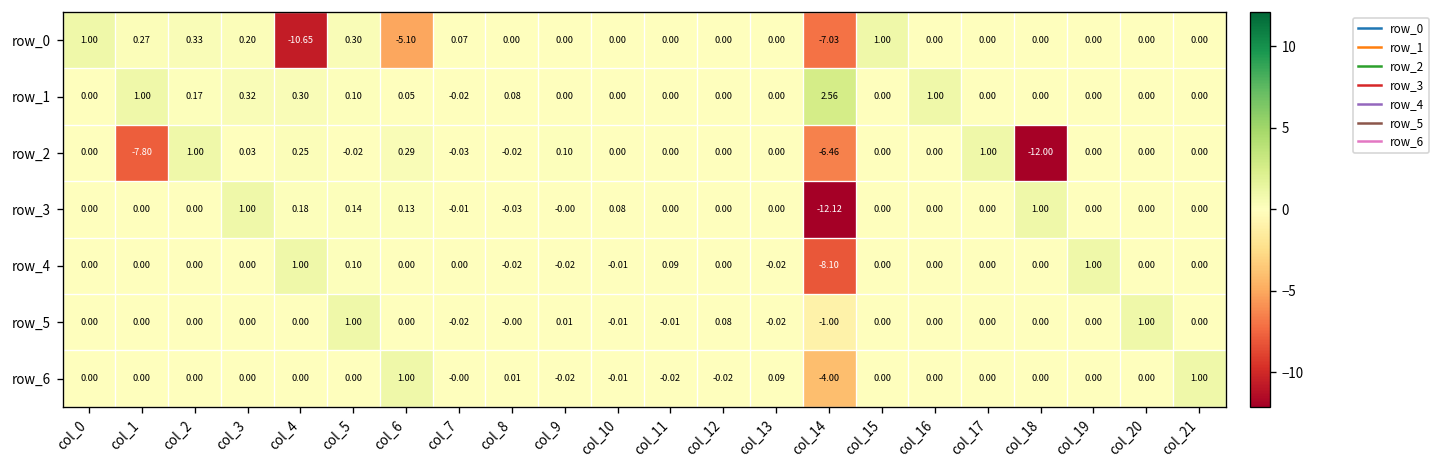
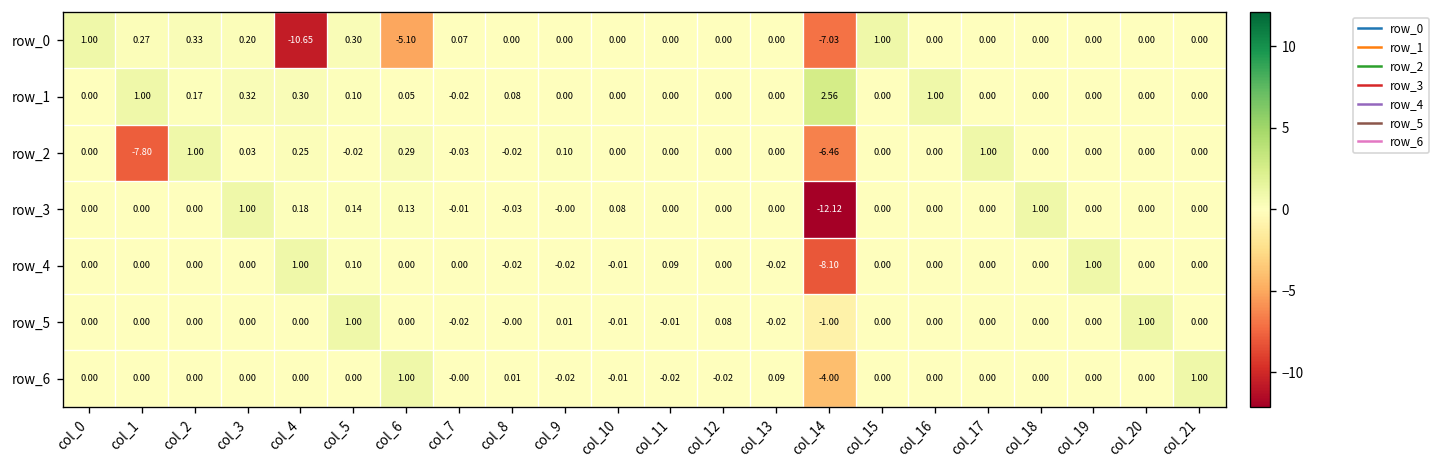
  {
    "row_0": {
      "col_0": 1.00,
      "col_1": 0.27,
      "col_2": 0.33,
      "col_3": 0.20,
      "col_4": -10.65,
      "col_5": 0.30,
      "col_6": -5.10,
      "col_7": 0.07,
      "col_8": 0.00,
      "col_9": 0.00,
      "col_10": 0.00,
      "col_11": 0.00,
      "col_12": 0.00,
      "col_13": 0.00,
      "col_14": -7.03,
      "col_15": 1.00,
      "col_16": 0.00,
      "col_17": 0.00,
      "col_18": 0.00,
      "col_19": 0.00,
      "col_20": 0.00,
      "col_21": 0.00
    },
    "row_1": {
      "col_0": 0.00,
      "col_1": 1.00,
      "col_2": 0.17,
      "col_3": 0.32,
      "col_4": 0.30,
      "col_5": 0.10,
      "col_6": 0.05,
      "col_7": -0.02,
      "col_8": 0.08,
      "col_9": 0.00,
      "col_10": 0.00,
      "col_11": 0.00,
      "col_12": 0.00,
      "col_13": 0.00,
      "col_14": 2.56,
      "col_15": 0.00,
      "col_16": 1.00,
      "col_17": 0.00,
      "col_18": 0.00,
      "col_19": 0.00,
      "col_20": 0.00,
      "col_21": 0.00
    },
    "row_2": {
      "col_0": 0.00,
      "col_1": -7.80,
      "col_2": 1.00,
      "col_3": 0.03,
      "col_4": 0.25,
      "col_5": -0.02,
      "col_6": 0.29,
      "col_7": -0.03,
      "col_8": -0.02,
      "col_9": 0.10,
      "col_10": 0.00,
      "col_11": 0.00,
      "col_12": 0.00,
      "col_13": 0.00,
      "col_14": -6.46,
      "col_15": 0.00,
      "col_16": 0.00,
      "col_17": 1.00,
-     "col_18": -12.00,
+     "col_18": 0.00,
      "col_19": 0.00,
      "col_20": 0.00,
      "col_21": 0.00
    },
    "row_3": {
      "col_0": 0.00,
      "col_1": 0.00,
      "col_2": 0.00,
      "col_3": 1.00,
      "col_4": 0.18,
      "col_5": 0.14,
      "col_6": 0.13,
      "col_7": -0.01,
      "col_8": -0.03,
      "col_9": -0.00,
      "col_10": 0.08,
      "col_11": 0.00,
      "col_12": 0.00,
      "col_13": 0.00,
      "col_14": -12.12,
      "col_15": 0.00,
      "col_16": 0.00,
      "col_17": 0.00,
      "col_18": 1.00,
      "col_19": 0.00,
      "col_20": 0.00,
      "col_21": 0.00
    },
    "row_4": {
      "col_0": 0.00,
      "col_1": 0.00,
      "col_2": 0.00,
      "col_3": 0.00,
      "col_4": 1.00,
      "col_5": 0.10,
      "col_6": 0.00,
      "col_7": 0.00,
      "col_8": -0.02,
      "col_9": -0.02,
      "col_10": -0.01,
      "col_11": 0.09,
      "col_12": 0.00,
      "col_13": -0.02,
      "col_14": -8.10,
      "col_15": 0.00,
      "col_16": 0.00,
      "col_17": 0.00,
      "col_18": 0.00,
      "col_19": 1.00,
      "col_20": 0.00,
      "col_21": 0.00
    },
    "row_5": {
      "col_0": 0.00,
      "col_1": 0.00,
      "col_2": 0.00,
      "col_3": 0.00,
      "col_4": 0.00,
      "col_5": 1.00,
      "col_6": 0.00,
      "col_7": -0.02,
      "col_8": -0.00,
      "col_9": 0.01,
      "col_10": -0.01,
      "col_11": -0.01,
      "col_12": 0.08,
      "col_13": -0.02,
      "col_14": -1.00,
      "col_15": 0.00,
      "col_16": 0.00,
      "col_17": 0.00,
      "col_18": 0.00,
      "col_19": 0.00,
      "col_20": 1.00,
      "col_21": 0.00
    },
    "row_6": {
      "col_0": 0.00,
      "col_1": 0.00,
      "col_2": 0.00,
      "col_3": 0.00,
      "col_4": 0.00,
      "col_5": 0.00,
      "col_6": 1.00,
      "col_7": -0.00,
      "col_8": 0.01,
      "col_9": -0.02,
      "col_10": -0.01,
      "col_11": -0.02,
      "col_12": -0.02,
      "col_13": 0.09,
      "col_14": -4.00,
      "col_15": 0.00,
      "col_16": 0.00,
      "col_17": 0.00,
      "col_18": 0.00,
      "col_19": 0.00,
      "col_20": 0.00,
      "col_21": 1.00
    }
  }
